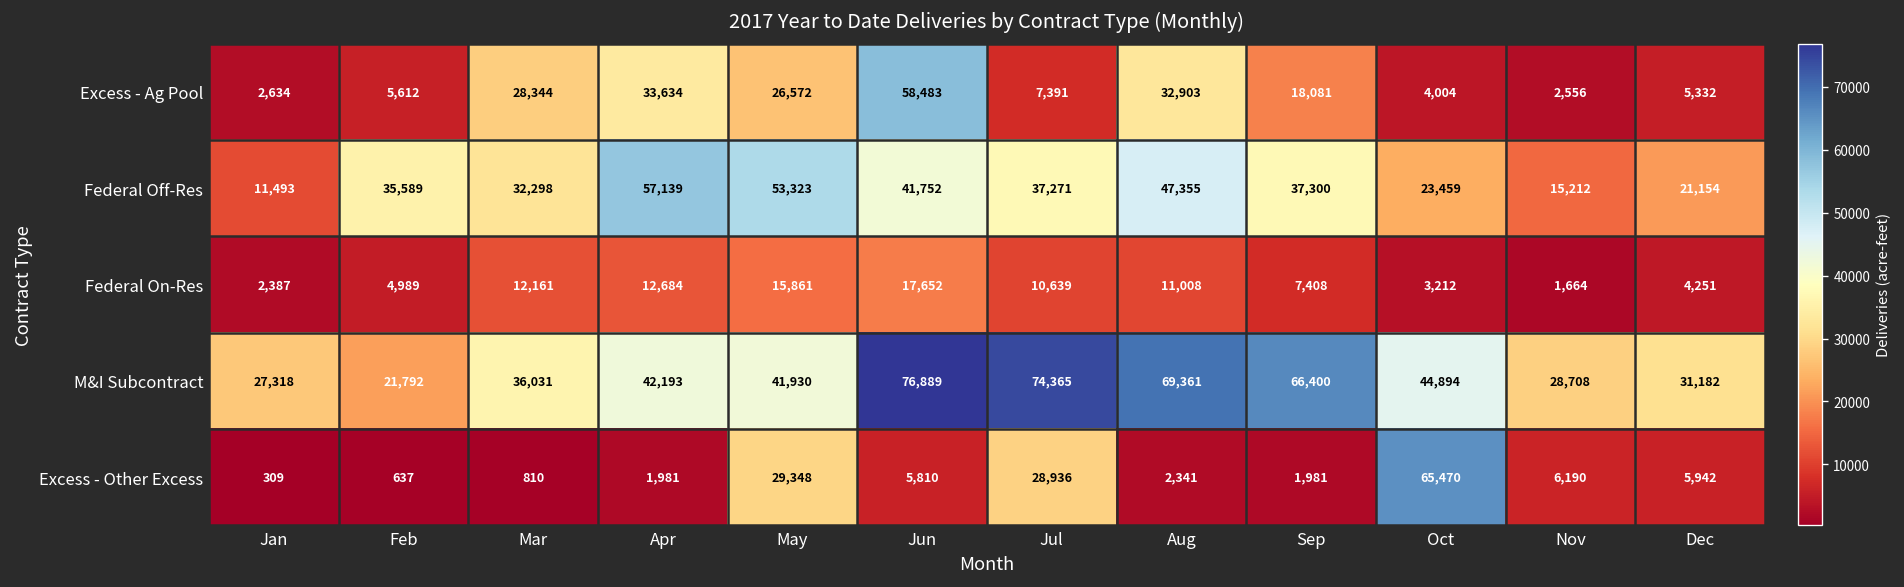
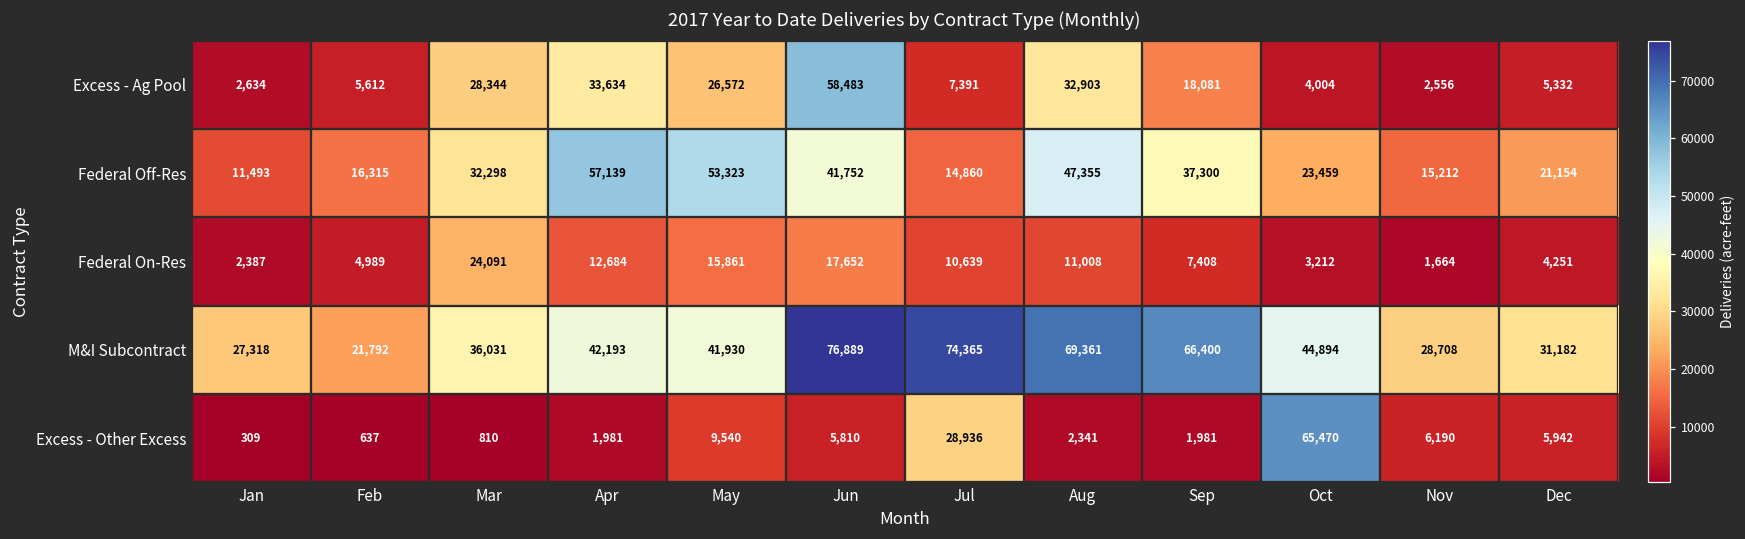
  {
    "Excess - Ag Pool": {
      "Jan": "2,634",
      "Feb": "5,612",
      "Mar": "28,344",
      "Apr": "33,634",
      "May": "26,572",
      "Jun": "58,483",
      "Jul": "7,391",
      "Aug": "32,903",
      "Sep": "18,081",
      "Oct": "4,004",
      "Nov": "2,556",
      "Dec": "5,332"
    },
    "Federal Off-Res": {
      "Jan": "11,493",
-     "Feb": "35,589",
+     "Feb": "16,315",
      "Mar": "32,298",
      "Apr": "57,139",
      "May": "53,323",
      "Jun": "41,752",
-     "Jul": "37,271",
+     "Jul": "14,860",
      "Aug": "47,355",
      "Sep": "37,300",
      "Oct": "23,459",
      "Nov": "15,212",
      "Dec": "21,154"
    },
    "Federal On-Res": {
      "Jan": "2,387",
      "Feb": "4,989",
-     "Mar": "12,161",
+     "Mar": "24,091",
      "Apr": "12,684",
      "May": "15,861",
      "Jun": "17,652",
      "Jul": "10,639",
      "Aug": "11,008",
      "Sep": "7,408",
      "Oct": "3,212",
      "Nov": "1,664",
      "Dec": "4,251"
    },
    "M&I Subcontract": {
      "Jan": "27,318",
      "Feb": "21,792",
      "Mar": "36,031",
      "Apr": "42,193",
      "May": "41,930",
      "Jun": "76,889",
      "Jul": "74,365",
      "Aug": "69,361",
      "Sep": "66,400",
      "Oct": "44,894",
      "Nov": "28,708",
      "Dec": "31,182"
    },
    "Excess - Other Excess": {
      "Jan": "309",
      "Feb": "637",
      "Mar": "810",
      "Apr": "1,981",
-     "May": "29,348",
+     "May": "9,540",
      "Jun": "5,810",
      "Jul": "28,936",
      "Aug": "2,341",
      "Sep": "1,981",
      "Oct": "65,470",
      "Nov": "6,190",
      "Dec": "5,942"
    }
  }
